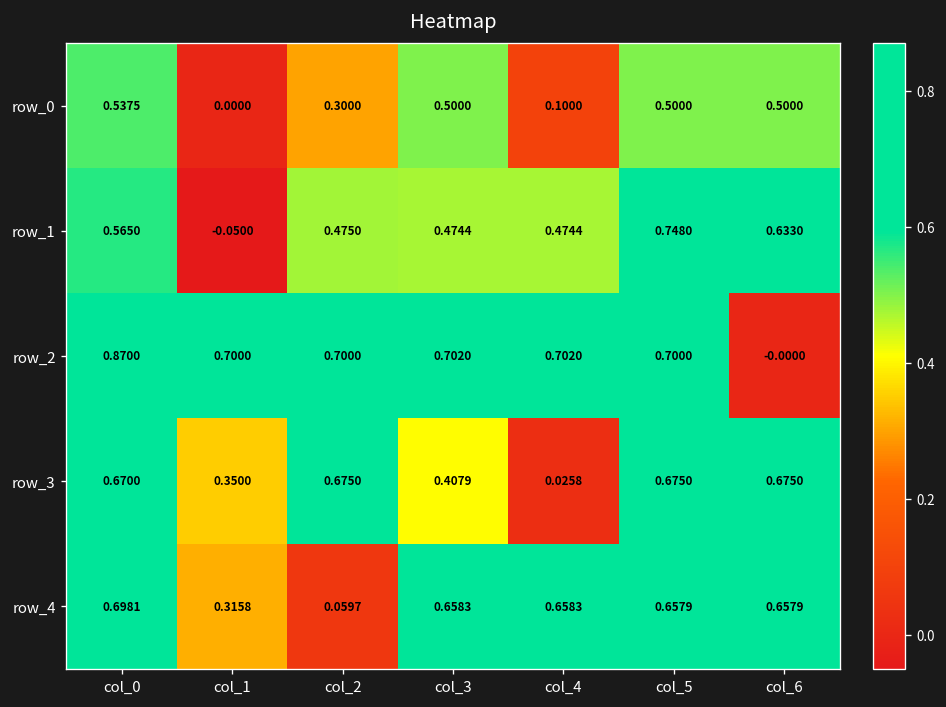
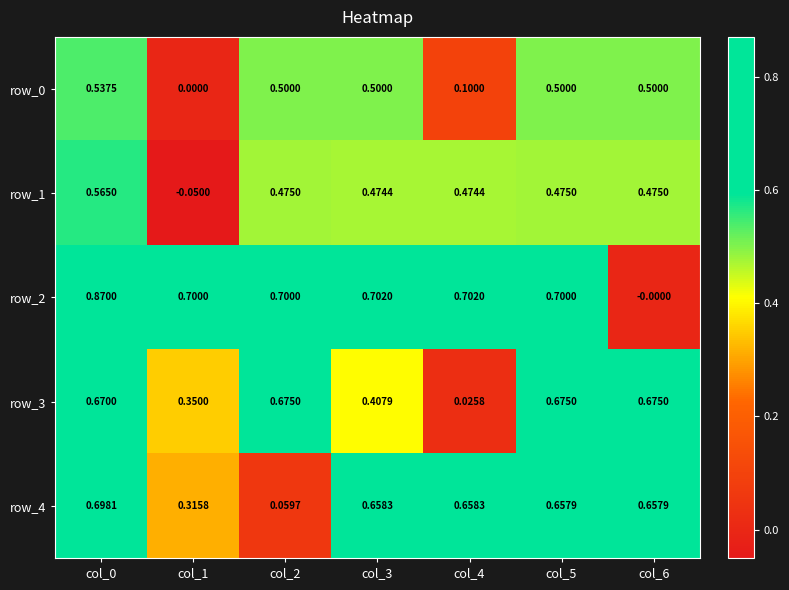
  {
    "row_0": {
      "col_0": 0.5375,
      "col_1": 0.0000,
-     "col_2": 0.3000,
+     "col_2": 0.5000,
      "col_3": 0.5000,
      "col_4": 0.1000,
      "col_5": 0.5000,
      "col_6": 0.5000
    },
    "row_1": {
      "col_0": 0.5650,
      "col_1": -0.0500,
      "col_2": 0.4750,
      "col_3": 0.4744,
      "col_4": 0.4744,
-     "col_5": 0.7480,
-     "col_6": 0.6330
+     "col_5": 0.4750,
+     "col_6": 0.4750
    },
    "row_2": {
      "col_0": 0.8700,
      "col_1": 0.7000,
      "col_2": 0.7000,
      "col_3": 0.7020,
      "col_4": 0.7020,
      "col_5": 0.7000,
      "col_6": -0.0000
    },
    "row_3": {
      "col_0": 0.6700,
      "col_1": 0.3500,
      "col_2": 0.6750,
      "col_3": 0.4079,
      "col_4": 0.0258,
      "col_5": 0.6750,
      "col_6": 0.6750
    },
    "row_4": {
      "col_0": 0.6981,
      "col_1": 0.3158,
      "col_2": 0.0597,
      "col_3": 0.6583,
      "col_4": 0.6583,
      "col_5": 0.6579,
      "col_6": 0.6579
    }
  }
